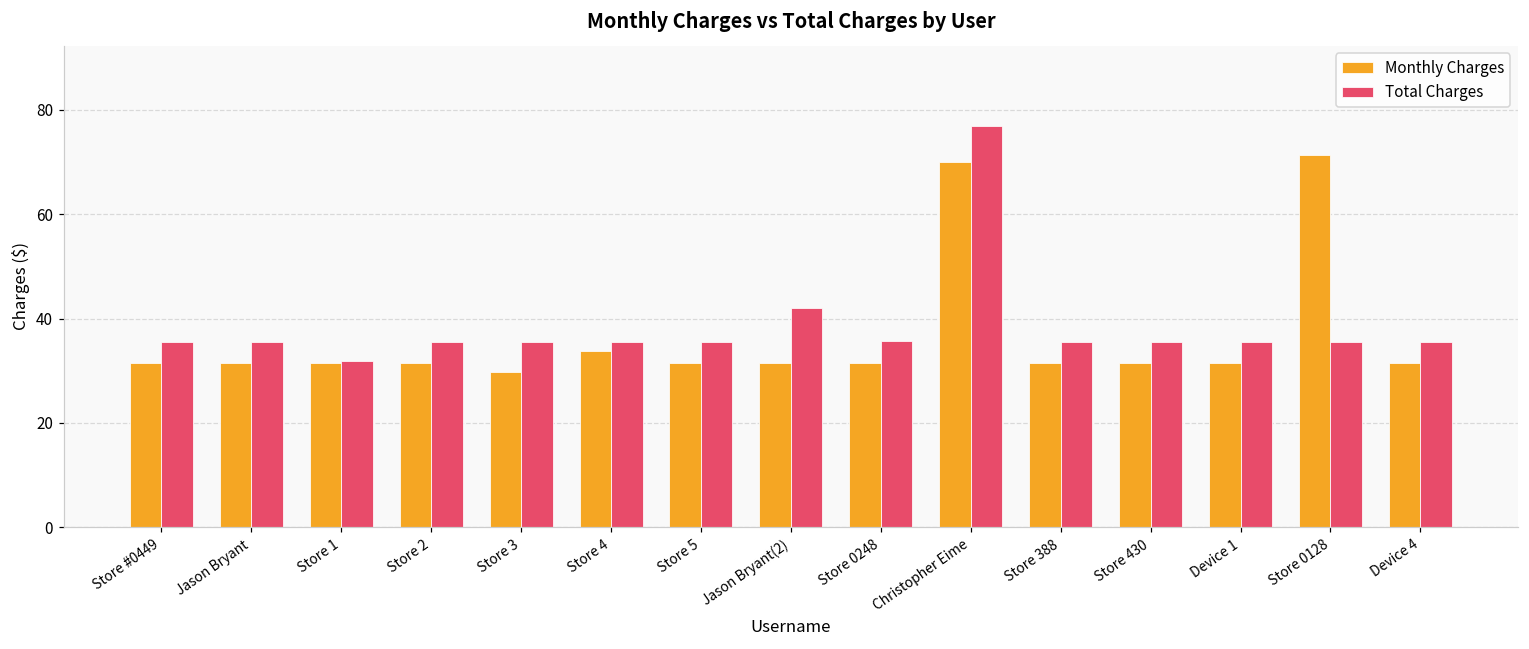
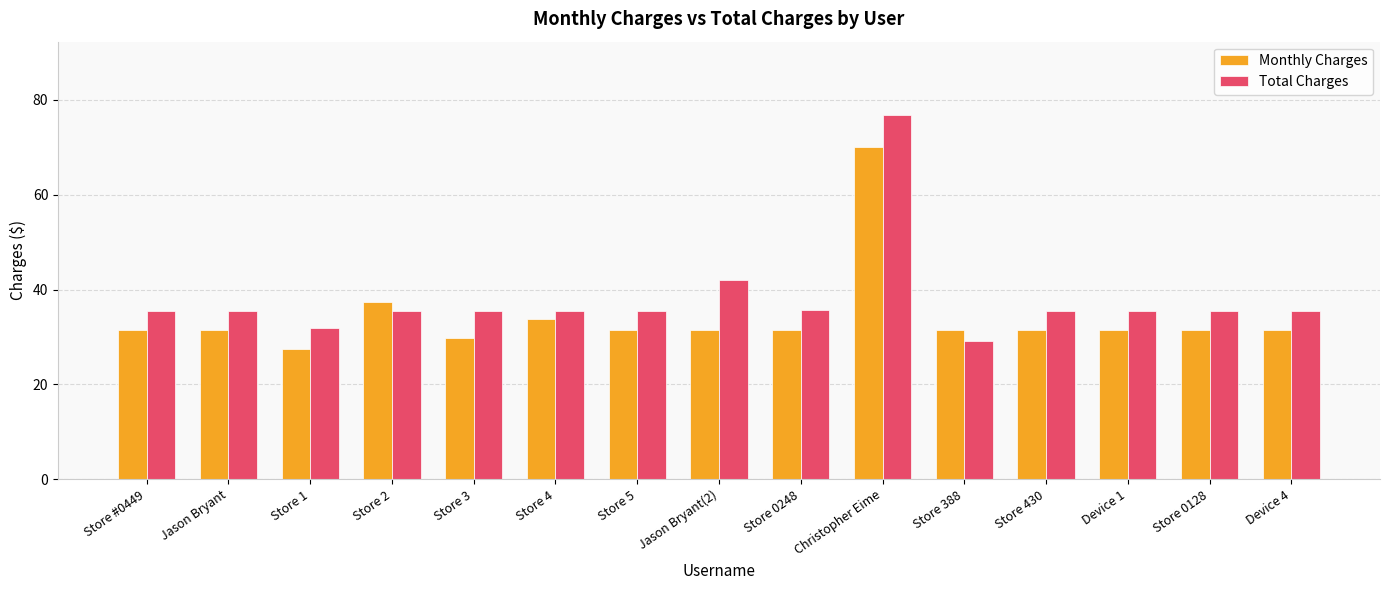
  {
    "Monthly Charges": {
      "Store #0449": 32,
      "Jason Bryant": 32,
-     "Store 1": 32,
-     "Store 2": 32,
+     "Store 1": 27,
+     "Store 2": 37,
      "Store 3": 30,
      "Store 4": 34,
      "Store 5": 32,
      "Jason Bryant(2)": 32,
      "Store 0248": 32,
      "Christopher Eime": 70,
      "Store 388": 32,
      "Store 430": 32,
      "Device 1": 32,
-     "Store 0128": 71,
+     "Store 0128": 32,
      "Device 4": 32
    },
    "Total Charges": {
      "Store #0449": 36,
      "Jason Bryant": 36,
      "Store 1": 32,
      "Store 2": 36,
      "Store 3": 36,
      "Store 4": 36,
      "Store 5": 36,
      "Jason Bryant(2)": 42,
      "Store 0248": 36,
      "Christopher Eime": 77,
-     "Store 388": 36,
+     "Store 388": 29,
      "Store 430": 36,
      "Device 1": 36,
      "Store 0128": 36,
      "Device 4": 36
    }
  }
